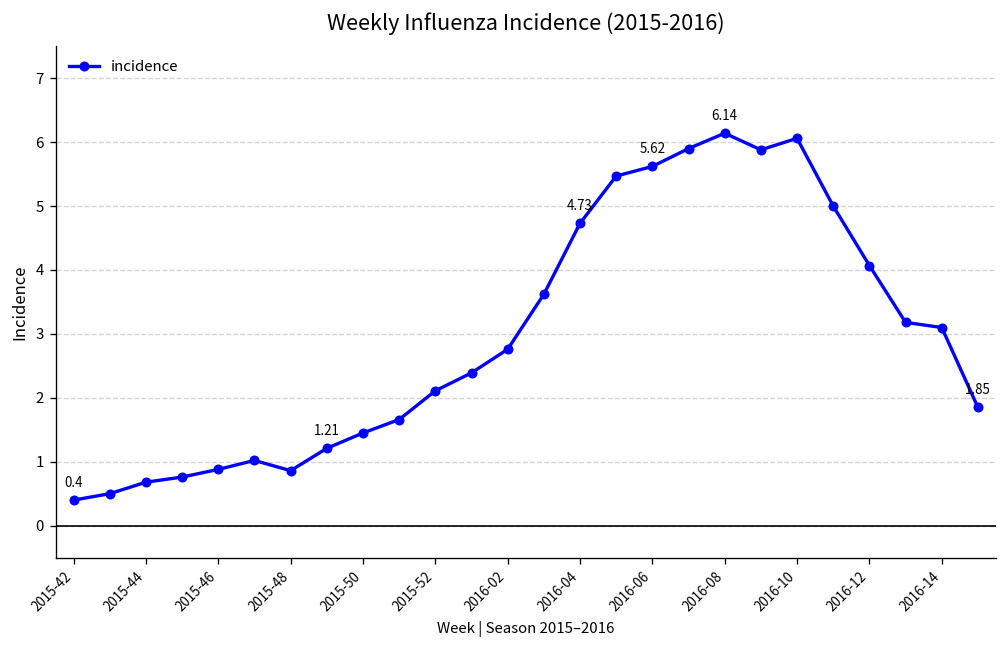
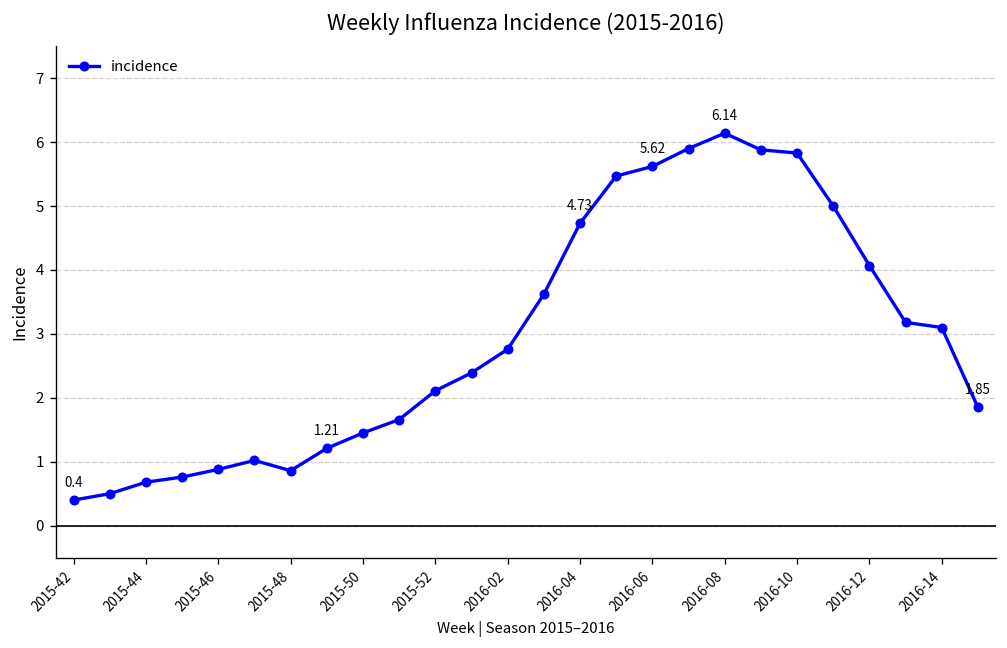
  {
    "2015-44": 0.7,
    "2015-46": 0.9,
    "2015-48": 0.9,
    "2015-50": 1.5,
    "2015-52": 2.1,
    "2016-02": 2.8,
-   "2016-10": 6.1,
+   "2016-10": 5.8,
    "2016-12": 4.1,
    "2016-14": 3.1
  }
